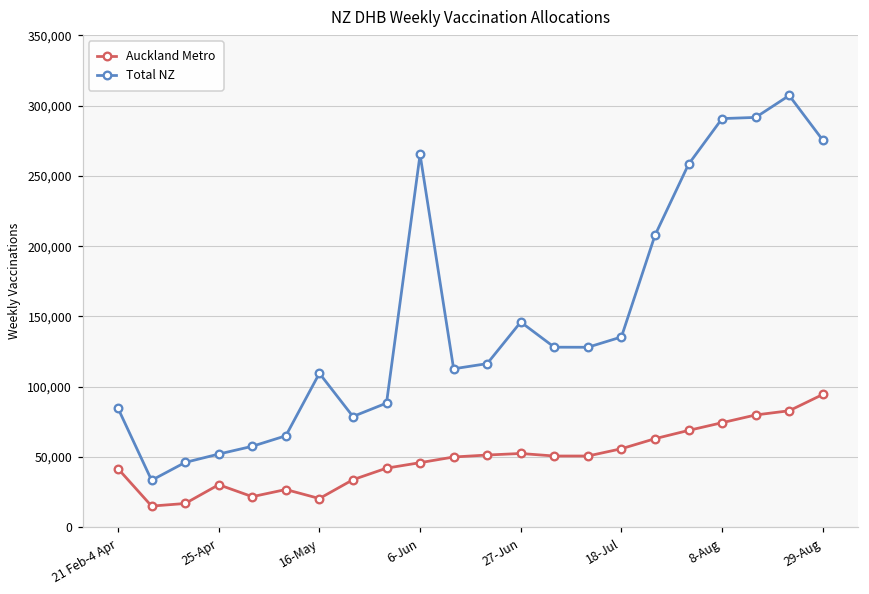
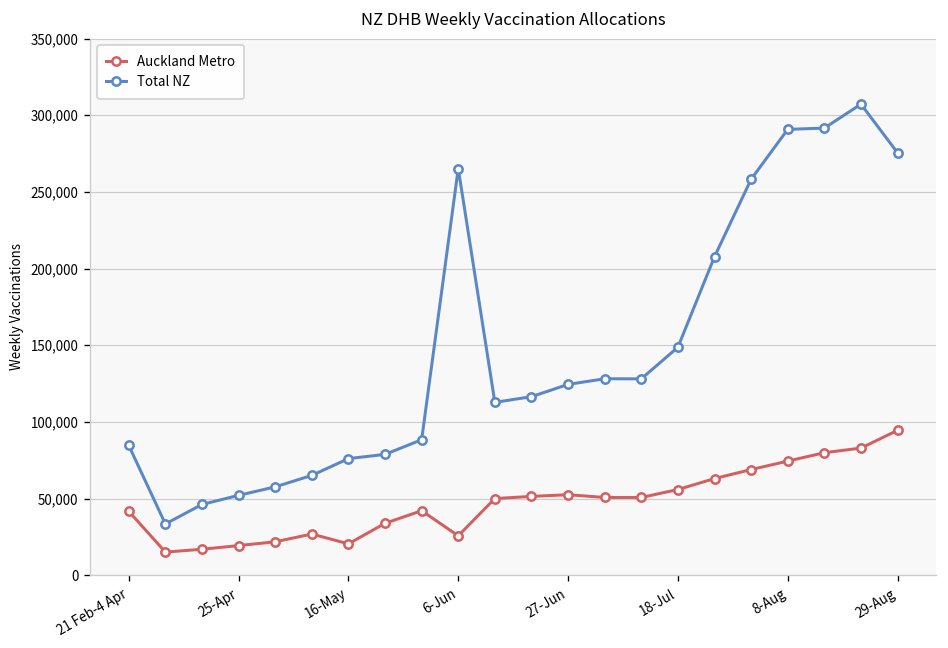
  {
    "Auckland Metro": {
      "21 Feb-4 Apr": "42,000",
-     "25-Apr": "30,000",
+     "25-Apr": "19,000",
      "16-May": "20,000",
-     "6-Jun": "46,000",
+     "6-Jun": "26,000",
      "27-Jun": "52,000",
      "18-Jul": "56,000",
      "8-Aug": "74,000",
      "29-Aug": "94,000"
    },
    "Total NZ": {
      "21 Feb-4 Apr": "85,000",
      "25-Apr": "52,000",
-     "16-May": "110,000",
+     "16-May": "76,000",
      "6-Jun": "265,000",
-     "27-Jun": "146,000",
-     "18-Jul": "135,000",
+     "27-Jun": "124,000",
+     "18-Jul": "149,000",
      "8-Aug": "291,000",
      "29-Aug": "275,000"
    }
  }
